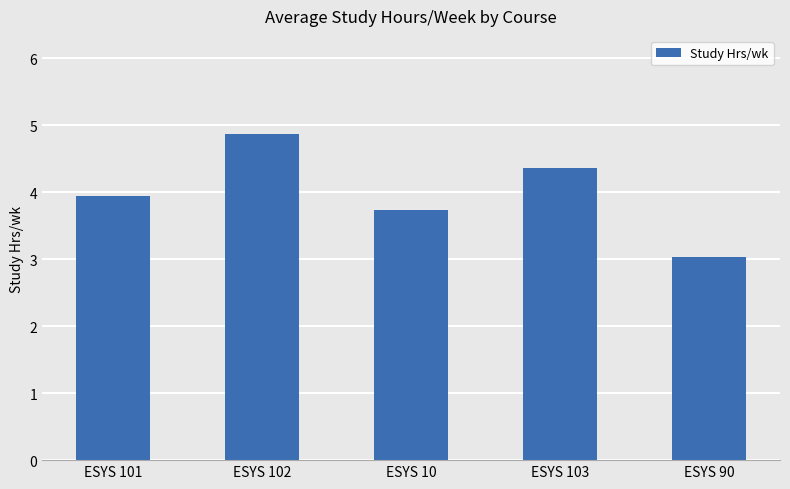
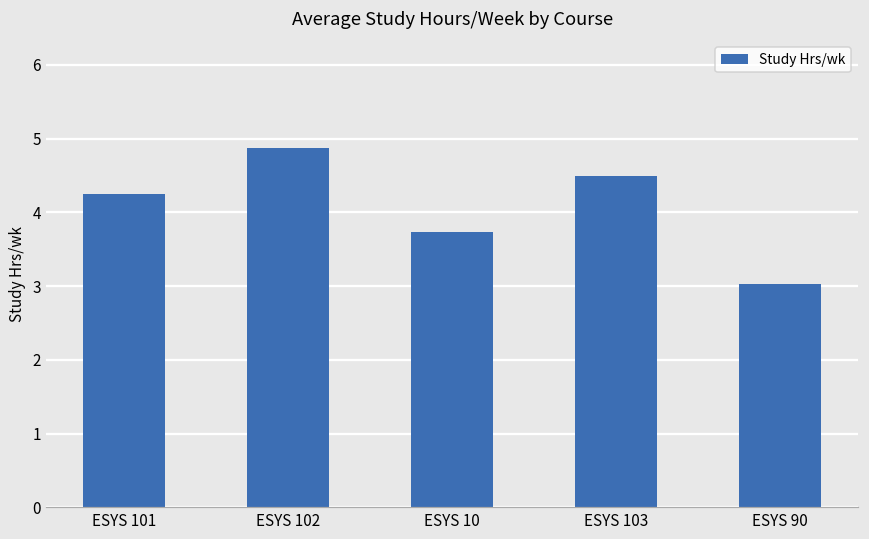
  {
-   "ESYS 101": 3.9,
+   "ESYS 101": 4.3,
    "ESYS 102": 4.9,
    "ESYS 10": 3.7,
-   "ESYS 103": 4.4,
+   "ESYS 103": 4.5,
    "ESYS 90": 3.0
  }
